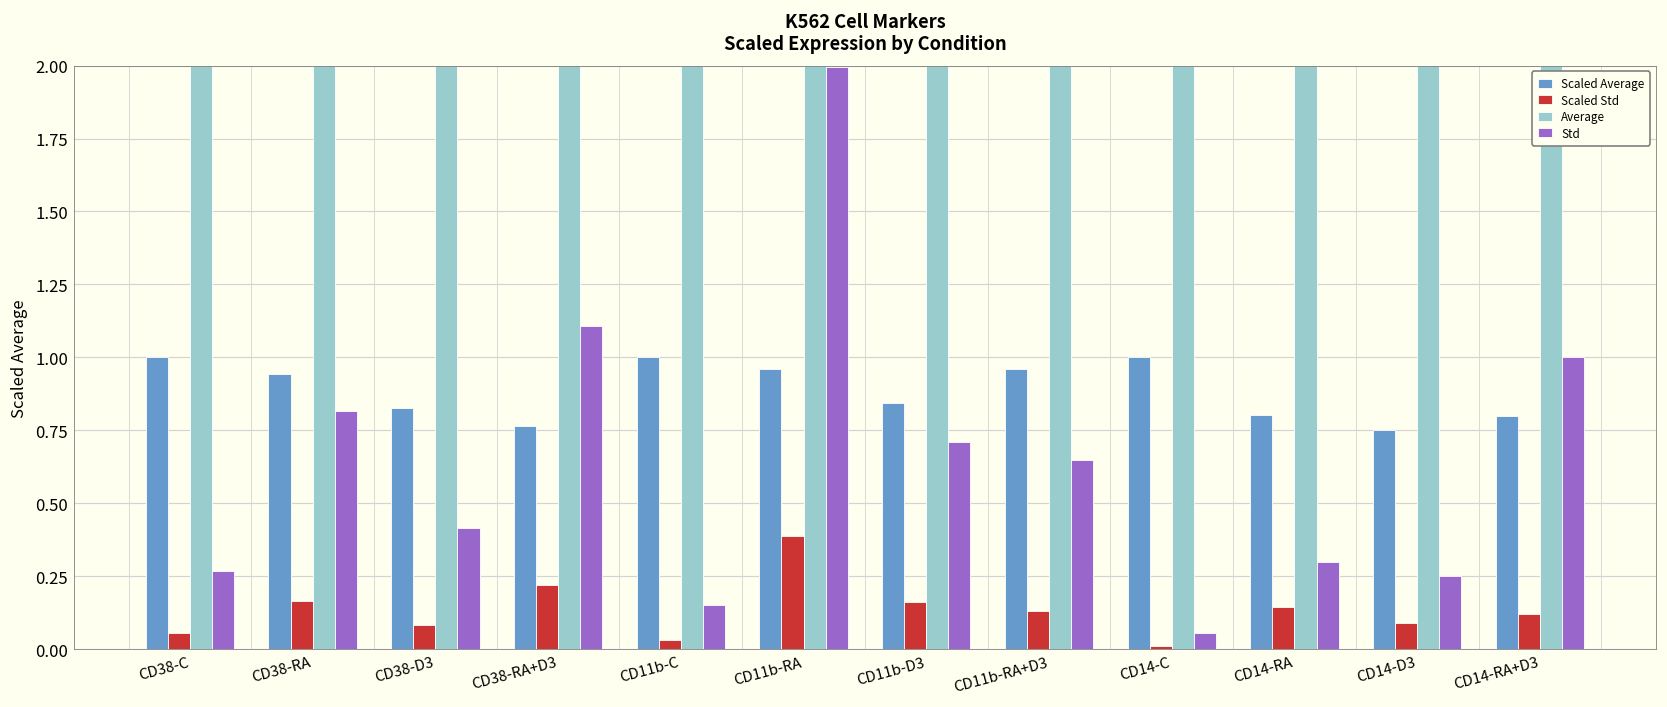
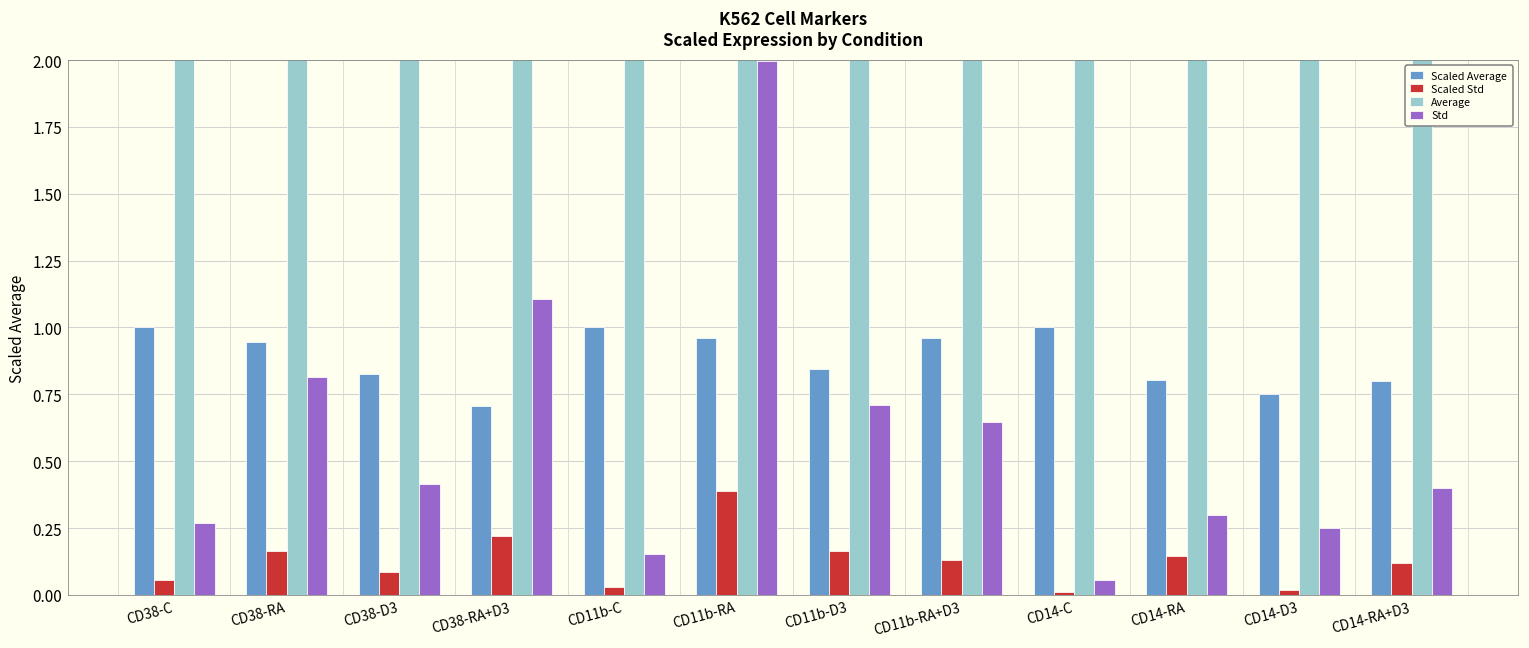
  {
    "Scaled Average": {
      "CD38-C": 1.00,
      "CD38-RA": 0.94,
      "CD38-D3": 0.83,
-     "CD38-RA+D3": 0.77,
+     "CD38-RA+D3": 0.71,
      "CD11b-C": 1.00,
      "CD11b-RA": 0.96,
      "CD11b-D3": 0.84,
      "CD11b-RA+D3": 0.96,
      "CD14-C": 1.00,
      "CD14-RA": 0.80,
      "CD14-D3": 0.75,
      "CD14-RA+D3": 0.80
    },
    "Scaled Std": {
      "CD38-C": 0.05,
      "CD38-RA": 0.16,
      "CD38-D3": 0.08,
      "CD38-RA+D3": 0.22,
      "CD11b-C": 0.03,
      "CD11b-RA": 0.39,
      "CD11b-D3": 0.16,
      "CD11b-RA+D3": 0.13,
      "CD14-C": 0.01,
      "CD14-RA": 0.14,
-     "CD14-D3": 0.09,
+     "CD14-D3": 0.02,
      "CD14-RA+D3": 0.12
    },
    "Std": {
      "CD38-C": 0.27,
      "CD38-RA": 0.82,
      "CD38-D3": 0.41,
      "CD38-RA+D3": 1.1,
      "CD11b-C": 0.15,
      "CD11b-RA": 2.0,
      "CD11b-D3": 0.71,
      "CD11b-RA+D3": 0.65,
      "CD14-C": 0.05,
      "CD14-RA": 0.3,
      "CD14-D3": 0.25,
-     "CD14-RA+D3": 1.0
+     "CD14-RA+D3": 0.4
    }
  }
